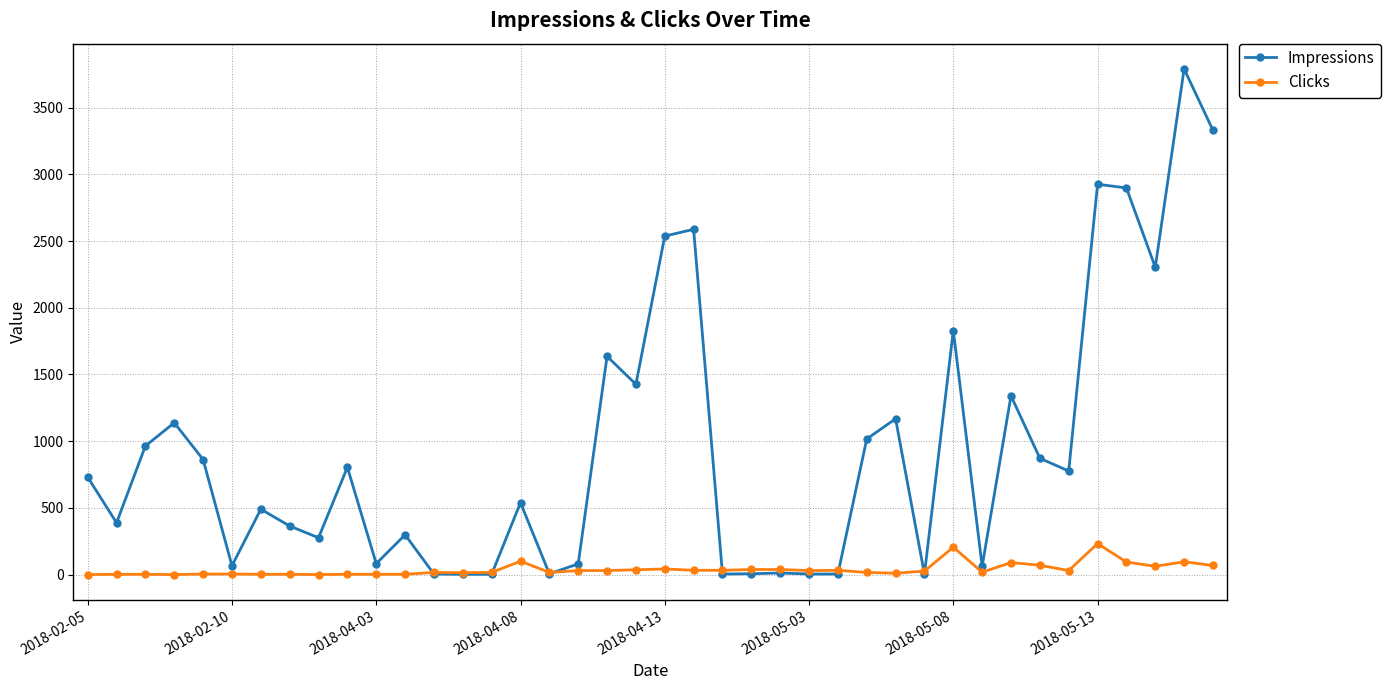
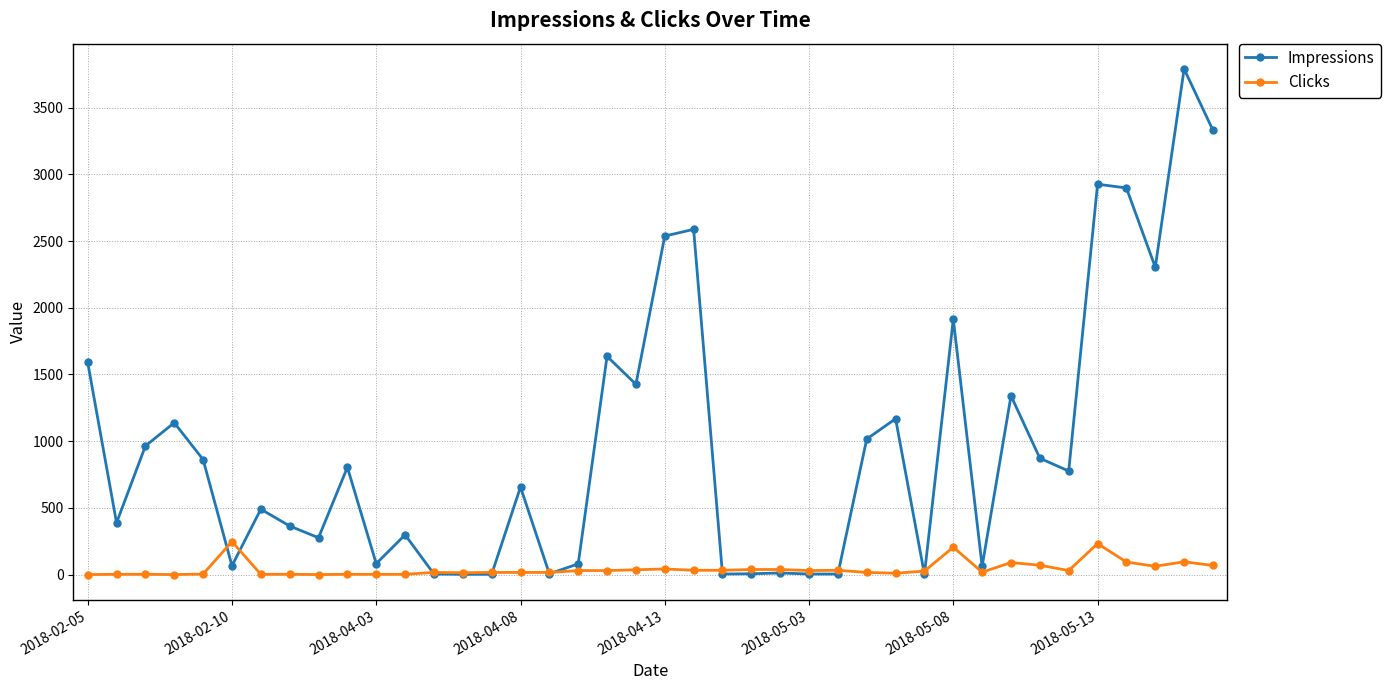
  {
    "Impressions": {
-     "2018-02-05": 730,
+     "2018-02-05": 1590,
      "2018-02-10": 70,
      "2018-04-03": 80,
-     "2018-04-08": 540,
+     "2018-04-08": 660,
      "2018-04-13": 2540,
      "2018-05-03": 0,
-     "2018-05-08": 1830,
+     "2018-05-08": 1910,
      "2018-05-13": 2930
    },
    "Clicks": {
      "2018-02-05": 0,
-     "2018-02-10": 0,
+     "2018-02-10": 250,
      "2018-04-03": 0,
-     "2018-04-08": 100,
+     "2018-04-08": 20,
      "2018-04-13": 40,
      "2018-05-03": 30,
      "2018-05-08": 210,
      "2018-05-13": 230
    }
  }
